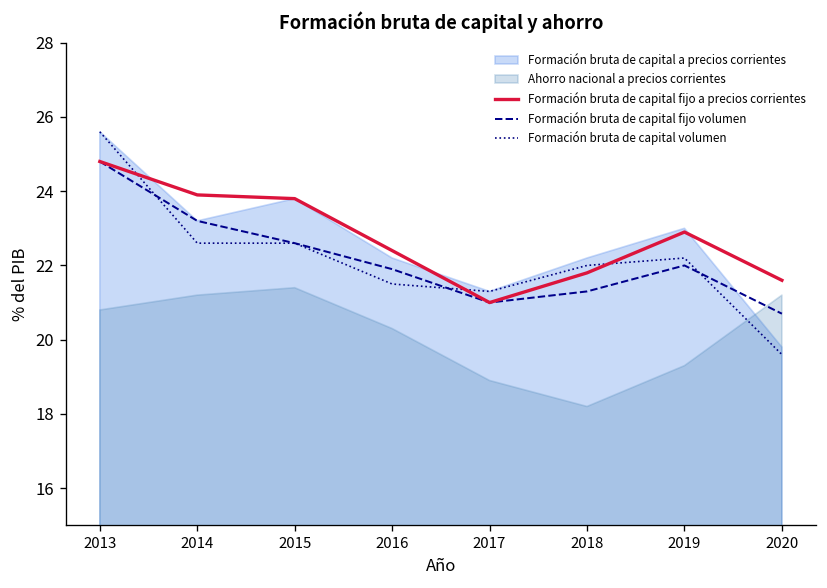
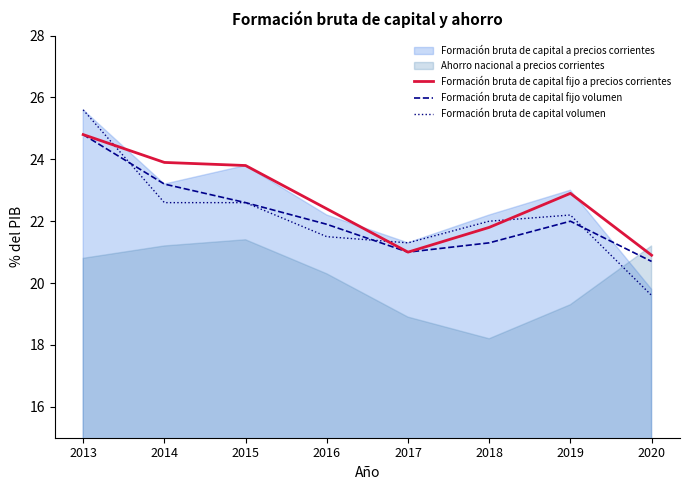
  {
    "Formación bruta de capital fijo a precios corrientes": {
      "2014": 23.9,
      "2016": 22.4,
      "2018": 21.8,
      "2019": 22.9,
-     "2020": 21.6
+     "2020": 20.9
    }
  }
